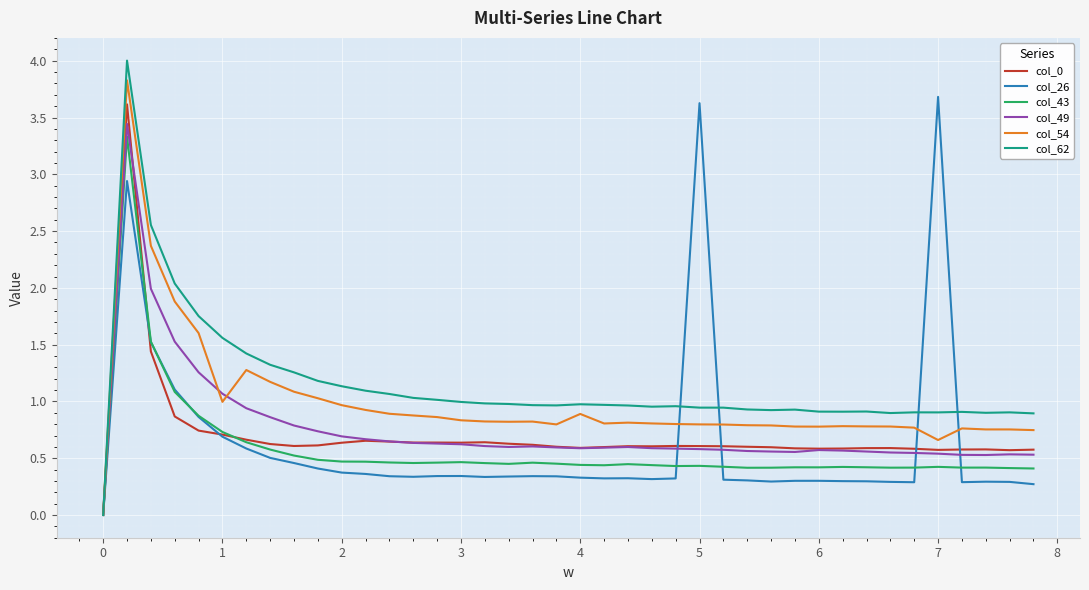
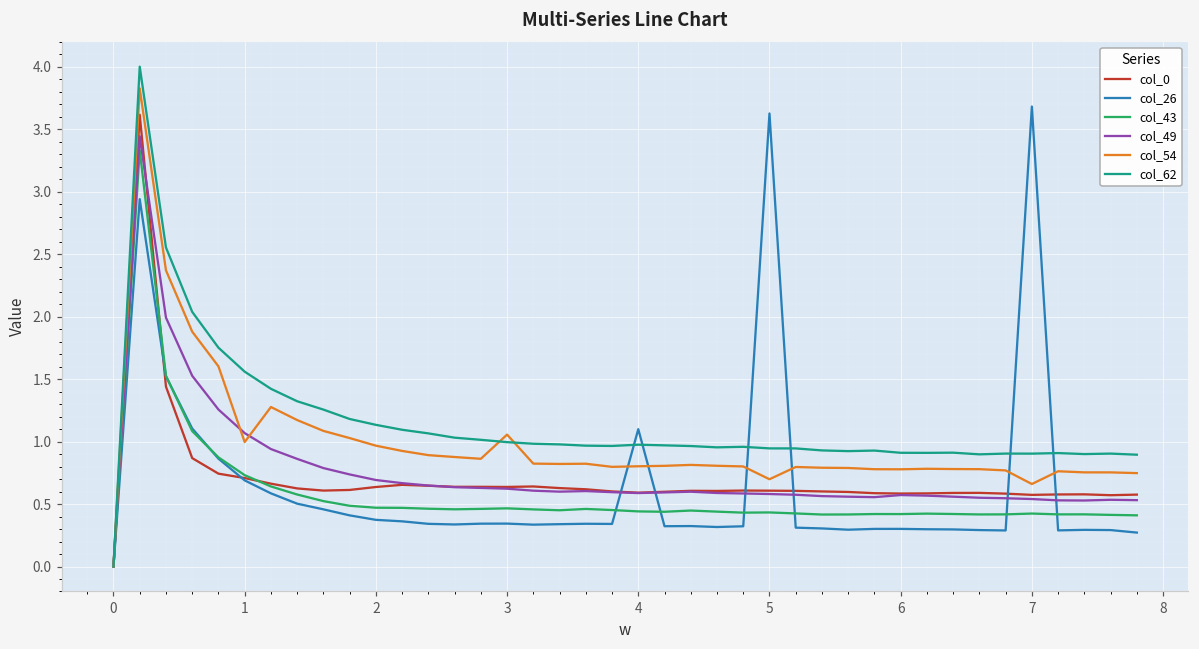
  {
    "col_0": {
      "2": 0.64,
      "5": 0.61,
      "7": 0.57
    },
    "col_26": {
      "2": 0.37,
      "3": 0.34,
-     "4": 0.33,
+     "4": 1.10,
      "5": 3.63,
      "6": 0.30,
      "7": 3.68
    },
    "col_49": {
      "1": 1.07,
      "2": 0.69,
      "5": 0.58,
      "7": 0.54
    },
    "col_54": {
      "1": 1.00,
      "2": 0.97,
-     "3": 0.83,
-     "4": 0.89,
-     "5": 0.80,
+     "3": 1.06,
+     "4": 0.80,
+     "5": 0.70,
      "6": 0.78,
      "7": 0.66
    }
  }
